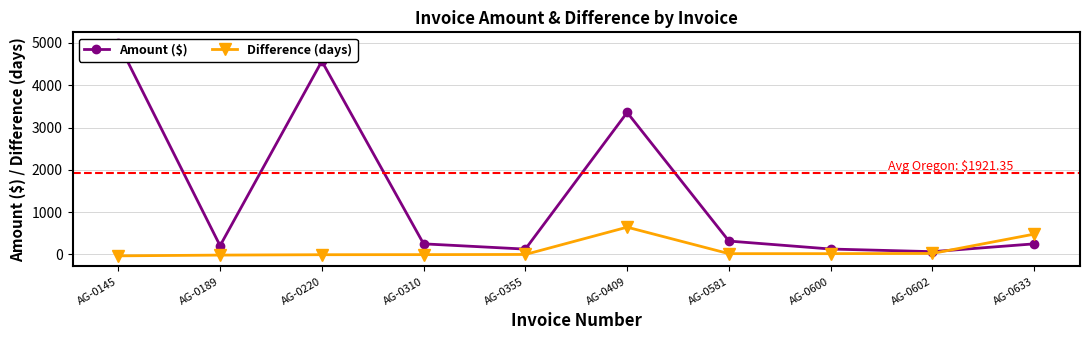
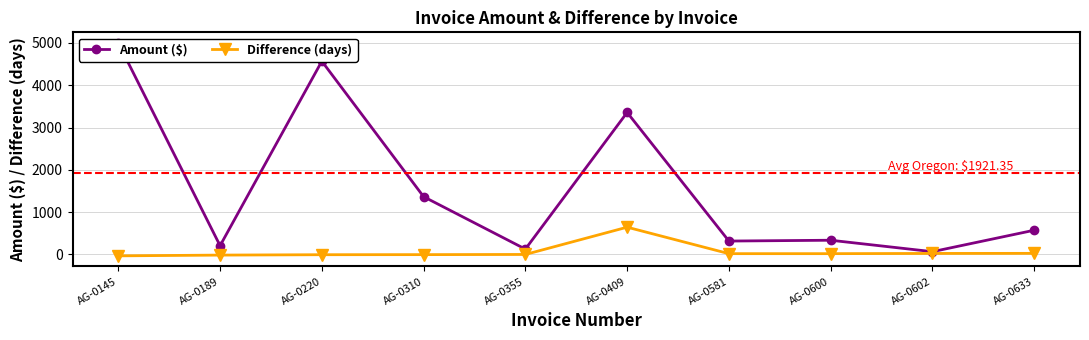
  {
    "Amount ($)": {
      "AG-0189": 200,
-     "AG-0310": 300,
+     "AG-0310": 1400,
      "AG-0355": 100,
      "AG-0409": 3400,
      "AG-0581": 300,
-     "AG-0600": 100,
-     "AG-0633": 300
+     "AG-0600": 300,
+     "AG-0633": 600
    },
    "Difference (days)": {
      "AG-0145": 0,
      "AG-0189": 0,
      "AG-0220": 0,
      "AG-0310": 0,
      "AG-0355": 0,
      "AG-0409": 600,
      "AG-0581": 0,
      "AG-0600": 0,
-     "AG-0633": 500
+     "AG-0633": 0
    }
  }
